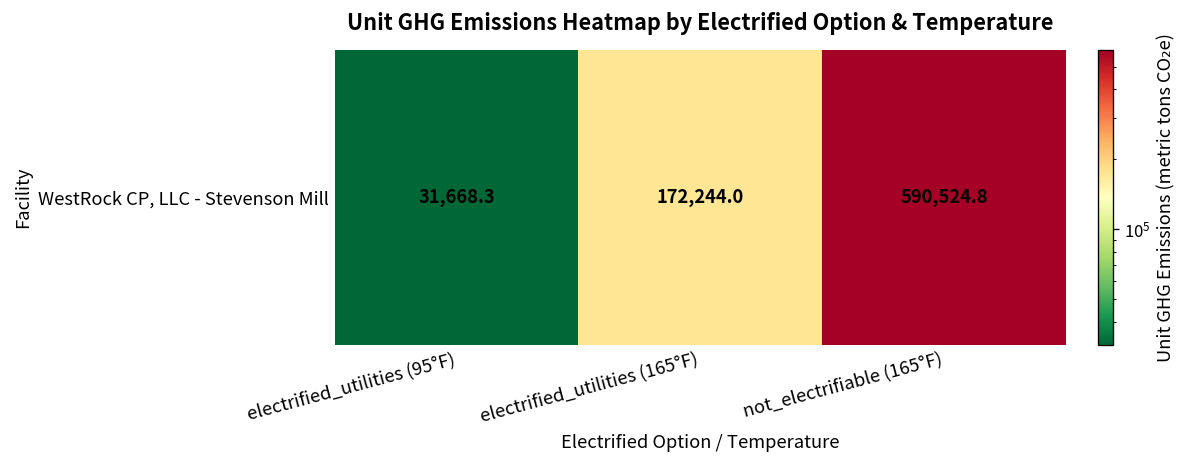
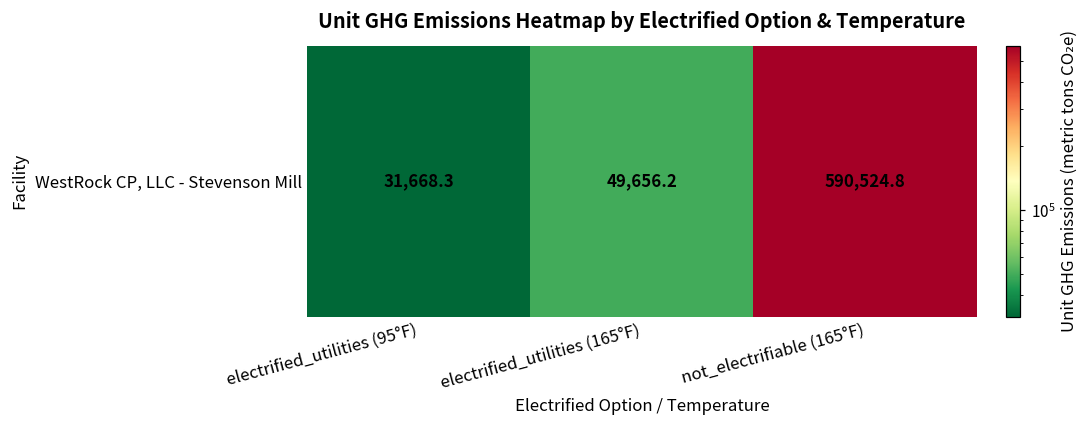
  {
    "WestRock CP, LLC - Stevenson Mill": {
      "electrified_utilities (95°F)": "31,668.3",
-     "electrified_utilities (165°F)": "172,244.0",
+     "electrified_utilities (165°F)": "49,656.2",
      "not_electrifiable (165°F)": "590,524.8"
    }
  }
